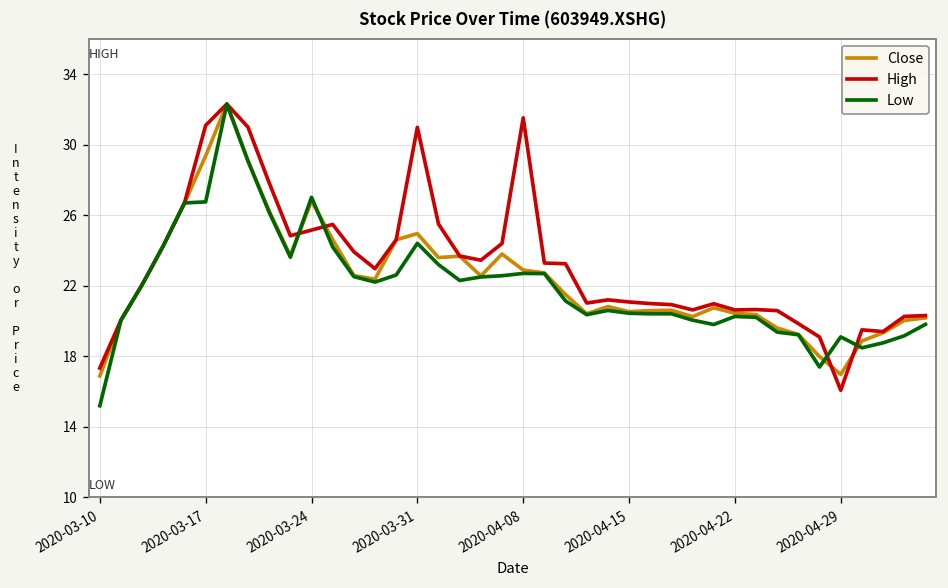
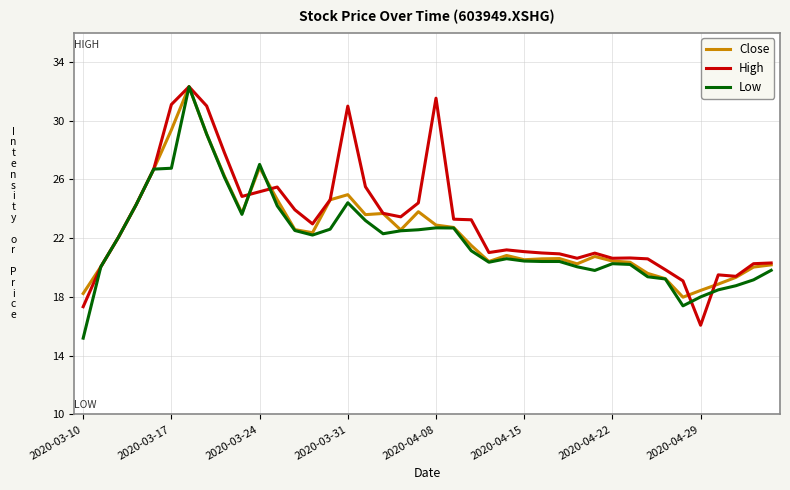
  {
    "Close": {
-     "2020-03-10": 16.9,
+     "2020-03-10": 18.2,
      "2020-03-17": 29.4,
      "2020-03-24": 26.8,
      "2020-03-31": 25.0,
      "2020-04-08": 22.9,
      "2020-04-22": 20.4,
-     "2020-04-29": 17.0
+     "2020-04-29": 18.4
    },
    "High": {
      "2020-03-10": 17.3,
      "2020-03-17": 31.1,
      "2020-03-24": 25.2,
      "2020-03-31": 31.0,
      "2020-04-08": 31.5,
      "2020-04-15": 21.1,
      "2020-04-22": 20.6,
      "2020-04-29": 16.1
    },
    "Low": {
      "2020-03-10": 15.2,
      "2020-03-17": 26.8,
      "2020-03-24": 27.0,
      "2020-03-31": 24.4,
      "2020-04-08": 22.7,
      "2020-04-22": 20.3,
-     "2020-04-29": 19.1
+     "2020-04-29": 18.0
    }
  }
